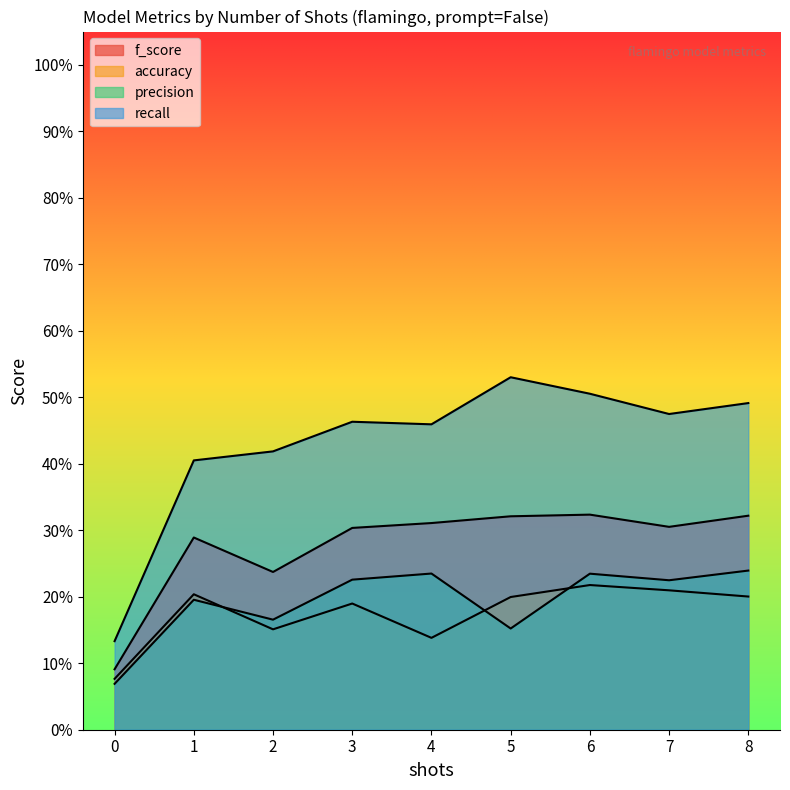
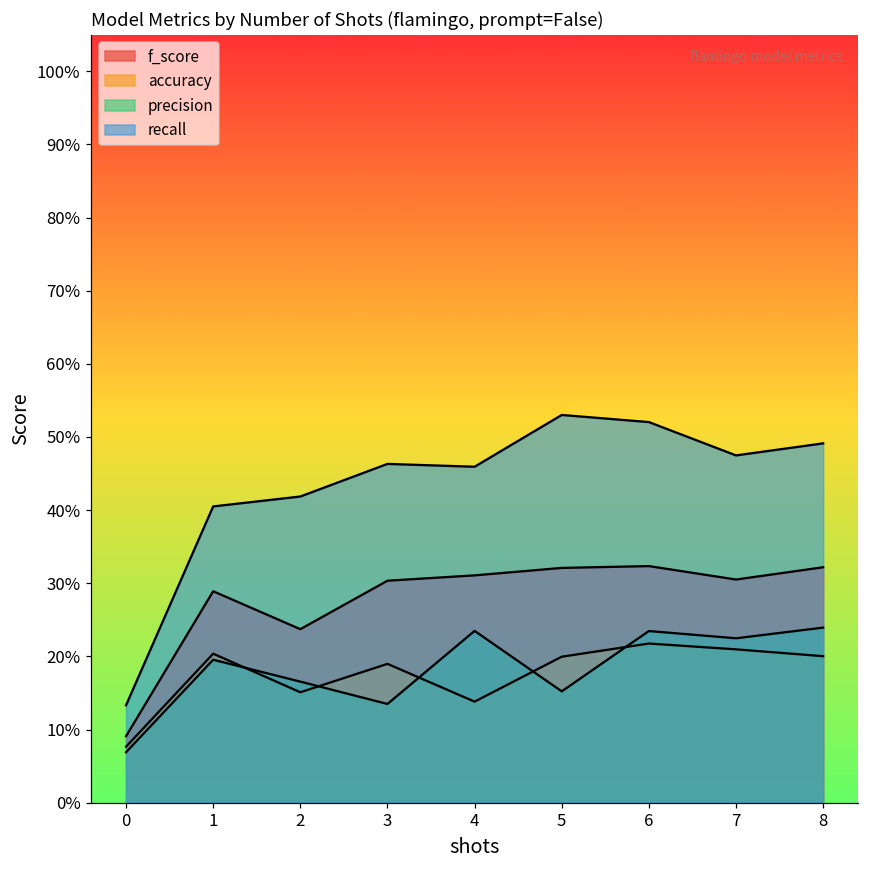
  {
    "f_score": {
      "0": "9%",
      "1": "29%",
      "2": "24%",
      "3": "30%",
      "4": "31%",
      "5": "32%",
      "6": "32%",
      "7": "31%",
      "8": "32%"
    },
    "accuracy": {
      "0": "8%",
      "1": "20%",
      "2": "15%",
      "3": "19%",
      "4": "14%",
      "5": "20%",
      "6": "22%",
      "7": "21%",
      "8": "20%"
    },
    "precision": {
      "0": "7%",
      "1": "20%",
      "2": "17%",
-     "3": "23%",
+     "3": "13%",
      "4": "23%",
      "5": "15%",
      "6": "23%",
      "7": "22%",
      "8": "24%"
    },
    "recall": {
      "0": "13%",
      "1": "41%",
      "2": "42%",
      "3": "46%",
      "4": "46%",
      "5": "53%",
-     "6": "51%",
+     "6": "52%",
      "7": "47%",
      "8": "49%"
    }
  }
